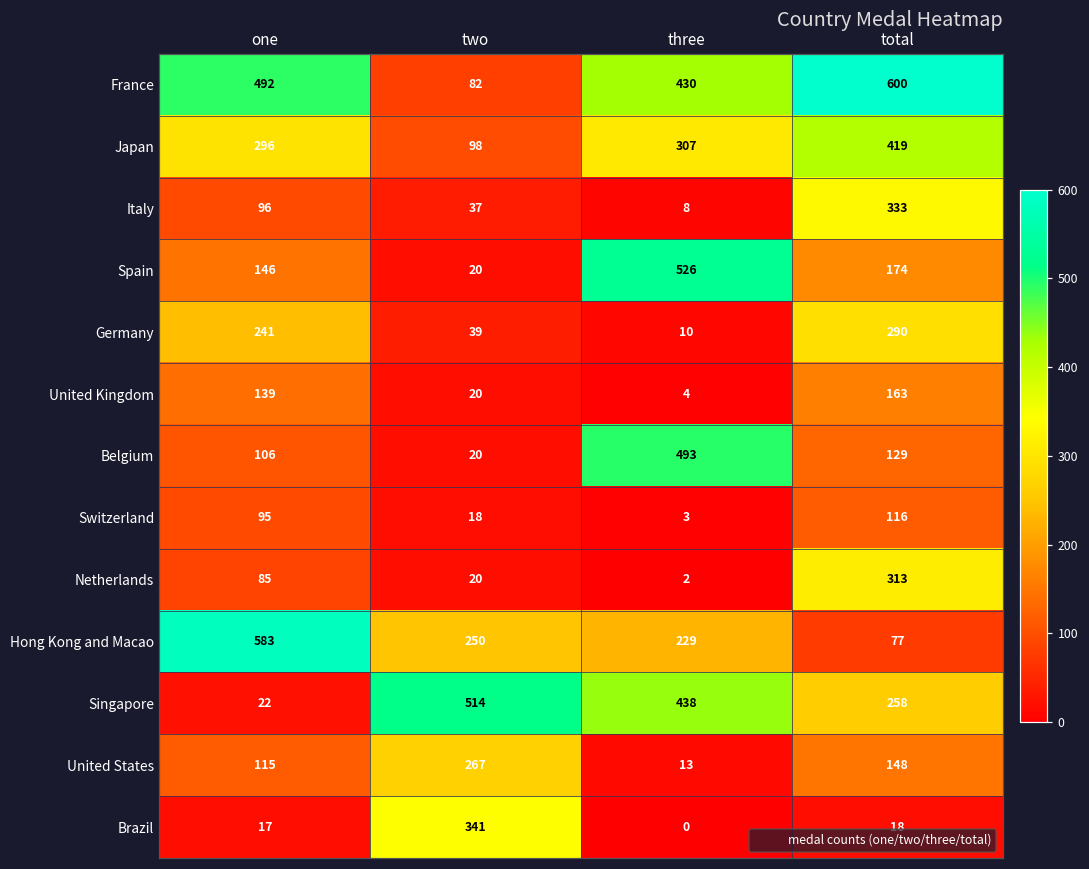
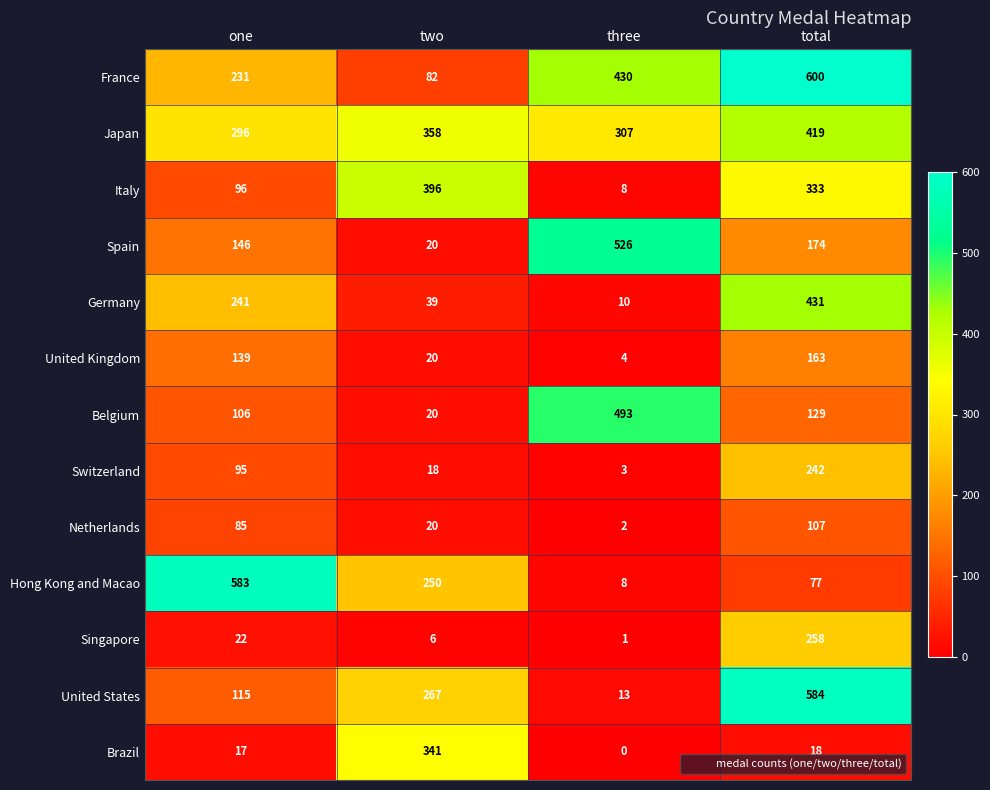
  {
    "France": {
-     "one": 492,
+     "one": 231,
      "two": 82,
      "three": 430,
      "total": 600
    },
    "Japan": {
      "one": 296,
-     "two": 98,
+     "two": 358,
      "three": 307,
      "total": 419
    },
    "Italy": {
      "one": 96,
-     "two": 37,
+     "two": 396,
      "three": 8,
      "total": 333
    },
    "Spain": {
      "one": 146,
      "two": 20,
      "three": 526,
      "total": 174
    },
    "Germany": {
      "one": 241,
      "two": 39,
      "three": 10,
-     "total": 290
+     "total": 431
    },
    "United Kingdom": {
      "one": 139,
      "two": 20,
      "three": 4,
      "total": 163
    },
    "Belgium": {
      "one": 106,
      "two": 20,
      "three": 493,
      "total": 129
    },
    "Switzerland": {
      "one": 95,
      "two": 18,
      "three": 3,
-     "total": 116
+     "total": 242
    },
    "Netherlands": {
      "one": 85,
      "two": 20,
      "three": 2,
-     "total": 313
+     "total": 107
    },
    "Hong Kong and Macao": {
      "one": 583,
      "two": 250,
-     "three": 229,
+     "three": 8,
      "total": 77
    },
    "Singapore": {
      "one": 22,
-     "two": 514,
-     "three": 438,
+     "two": 6,
+     "three": 1,
      "total": 258
    },
    "United States": {
      "one": 115,
      "two": 267,
      "three": 13,
-     "total": 148
+     "total": 584
    },
    "Brazil": {
      "one": 17,
      "two": 341,
      "three": 0
    }
  }
